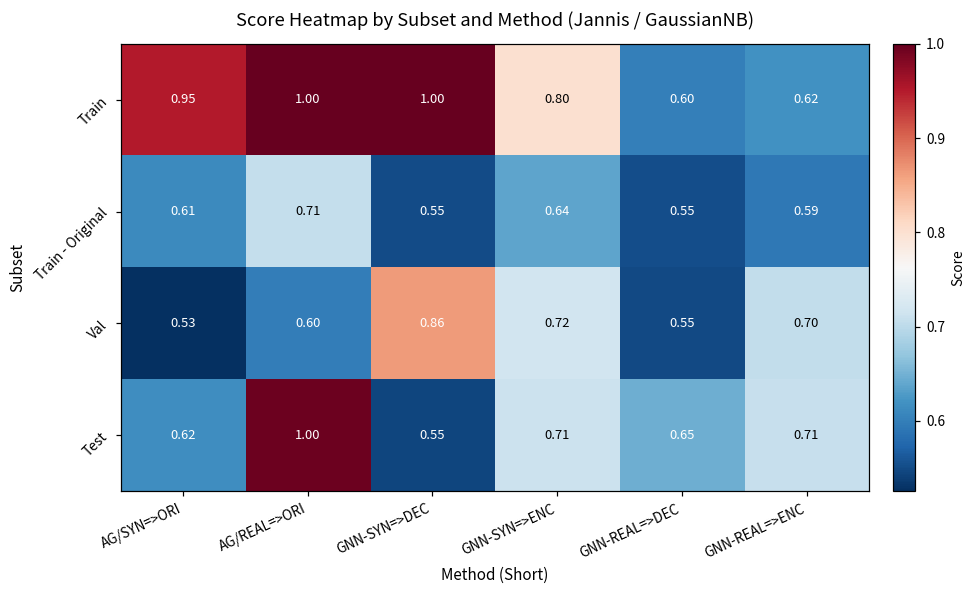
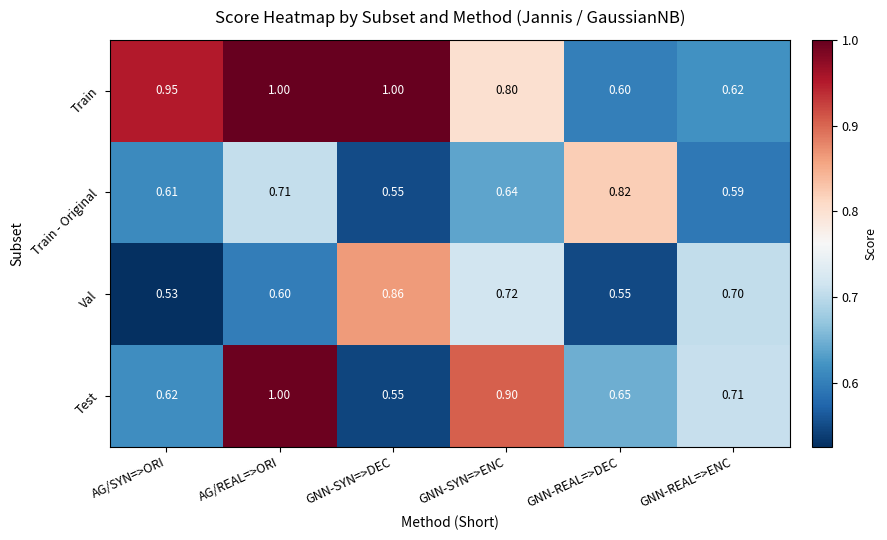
  {
    "Train": {
      "AG/SYN=>ORI": 0.95,
      "AG/REAL=>ORI": 1.00,
      "GNN-SYN=>DEC": 1.00,
      "GNN-SYN=>ENC": 0.80,
      "GNN-REAL=>DEC": 0.60,
      "GNN-REAL=>ENC": 0.62
    },
    "Train - Original": {
      "AG/SYN=>ORI": 0.61,
      "AG/REAL=>ORI": 0.71,
      "GNN-SYN=>DEC": 0.55,
      "GNN-SYN=>ENC": 0.64,
-     "GNN-REAL=>DEC": 0.55,
+     "GNN-REAL=>DEC": 0.82,
      "GNN-REAL=>ENC": 0.59
    },
    "Val": {
      "AG/SYN=>ORI": 0.53,
      "AG/REAL=>ORI": 0.60,
      "GNN-SYN=>DEC": 0.86,
      "GNN-SYN=>ENC": 0.72,
      "GNN-REAL=>DEC": 0.55,
      "GNN-REAL=>ENC": 0.70
    },
    "Test": {
      "AG/SYN=>ORI": 0.62,
      "AG/REAL=>ORI": 1.00,
      "GNN-SYN=>DEC": 0.55,
-     "GNN-SYN=>ENC": 0.71,
+     "GNN-SYN=>ENC": 0.90,
      "GNN-REAL=>DEC": 0.65,
      "GNN-REAL=>ENC": 0.71
    }
  }
